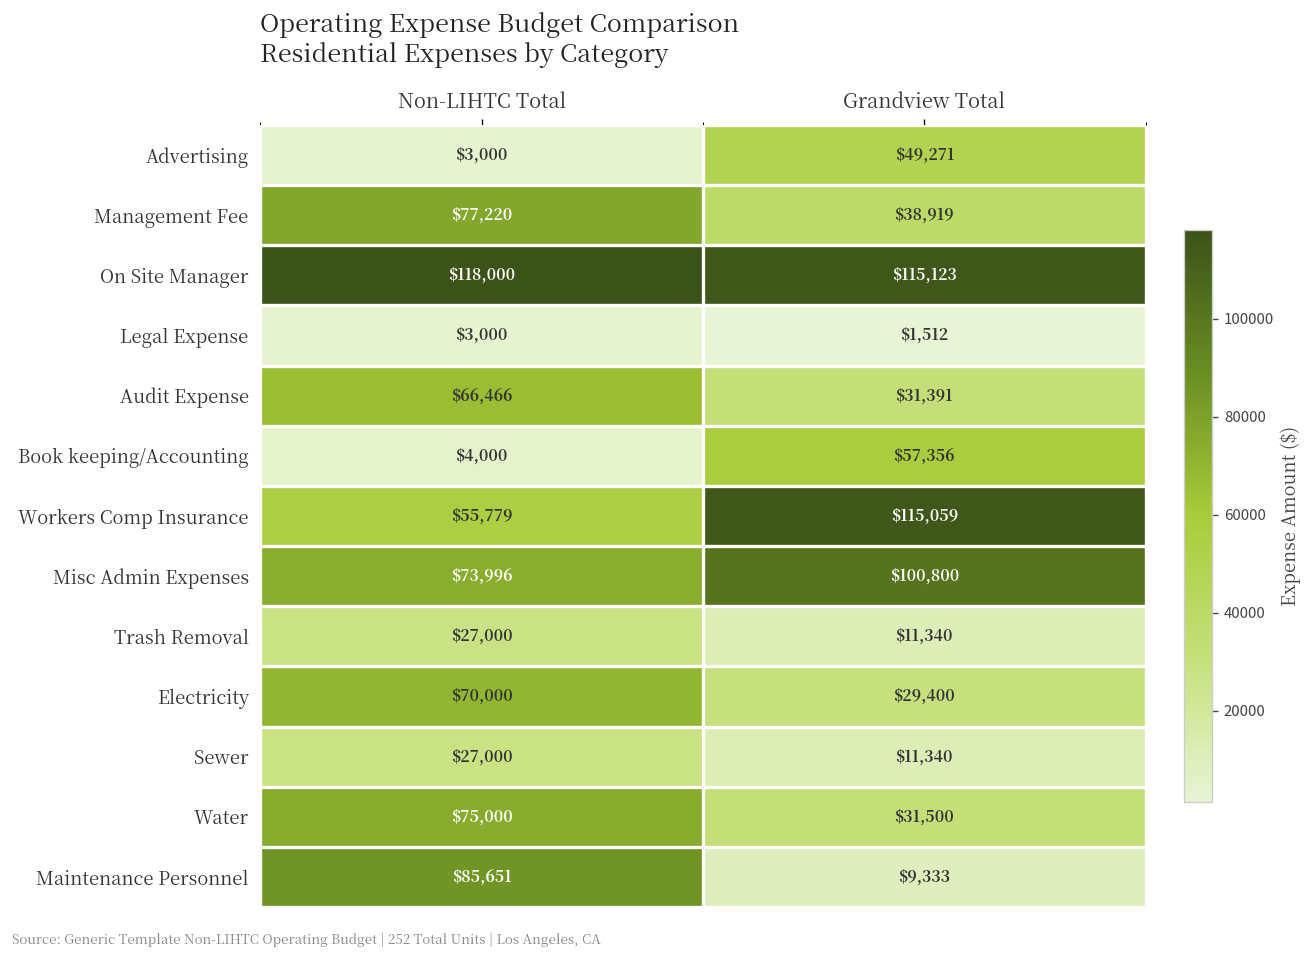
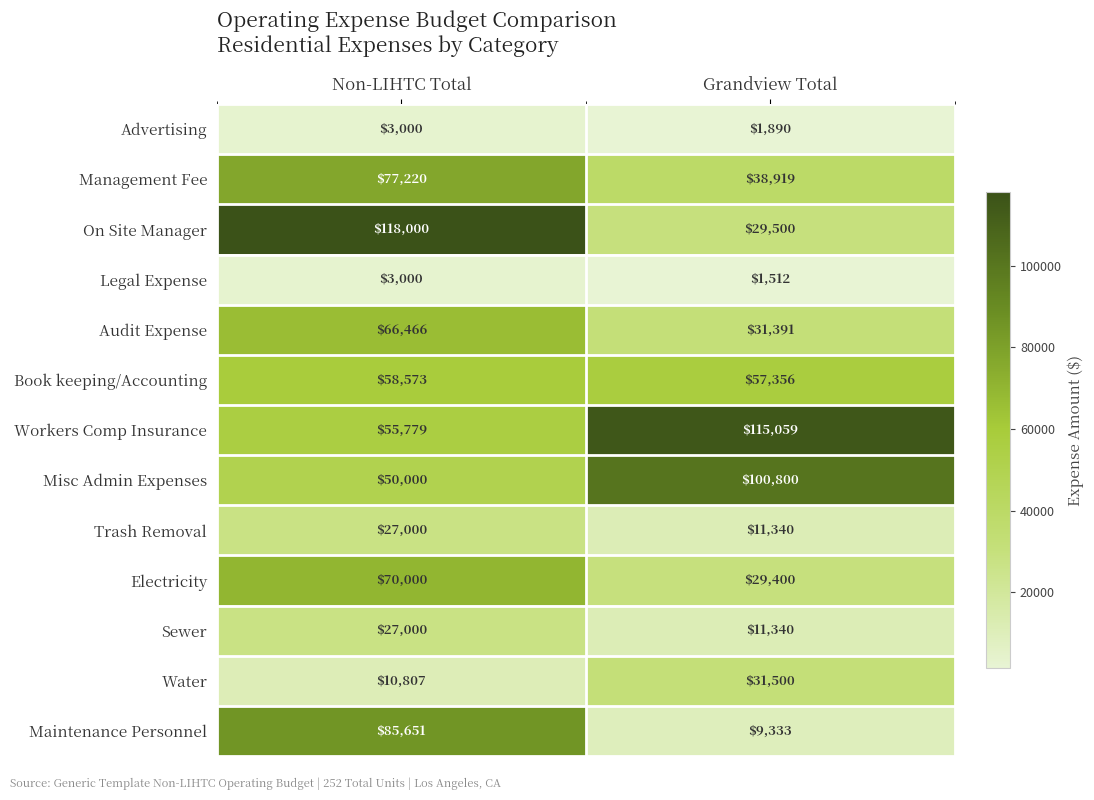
  {
    "Advertising": {
      "Non-LIHTC Total": "$3,000",
-     "Grandview Total": "$49,271"
+     "Grandview Total": "$1,890"
    },
    "Management Fee": {
      "Non-LIHTC Total": "$77,220",
      "Grandview Total": "$38,919"
    },
    "On Site Manager": {
      "Non-LIHTC Total": "$118,000",
-     "Grandview Total": "$115,123"
+     "Grandview Total": "$29,500"
    },
    "Legal Expense": {
      "Non-LIHTC Total": "$3,000",
      "Grandview Total": "$1,512"
    },
    "Audit Expense": {
      "Non-LIHTC Total": "$66,466",
      "Grandview Total": "$31,391"
    },
    "Book keeping/Accounting": {
-     "Non-LIHTC Total": "$4,000",
+     "Non-LIHTC Total": "$58,573",
      "Grandview Total": "$57,356"
    },
    "Workers Comp Insurance": {
      "Non-LIHTC Total": "$55,779",
      "Grandview Total": "$115,059"
    },
    "Misc Admin Expenses": {
-     "Non-LIHTC Total": "$73,996",
+     "Non-LIHTC Total": "$50,000",
      "Grandview Total": "$100,800"
    },
    "Trash Removal": {
      "Non-LIHTC Total": "$27,000",
      "Grandview Total": "$11,340"
    },
    "Electricity": {
      "Non-LIHTC Total": "$70,000",
      "Grandview Total": "$29,400"
    },
    "Sewer": {
      "Non-LIHTC Total": "$27,000",
      "Grandview Total": "$11,340"
    },
    "Water": {
-     "Non-LIHTC Total": "$75,000",
+     "Non-LIHTC Total": "$10,807",
      "Grandview Total": "$31,500"
    },
    "Maintenance Personnel": {
      "Non-LIHTC Total": "$85,651",
      "Grandview Total": "$9,333"
    }
  }
